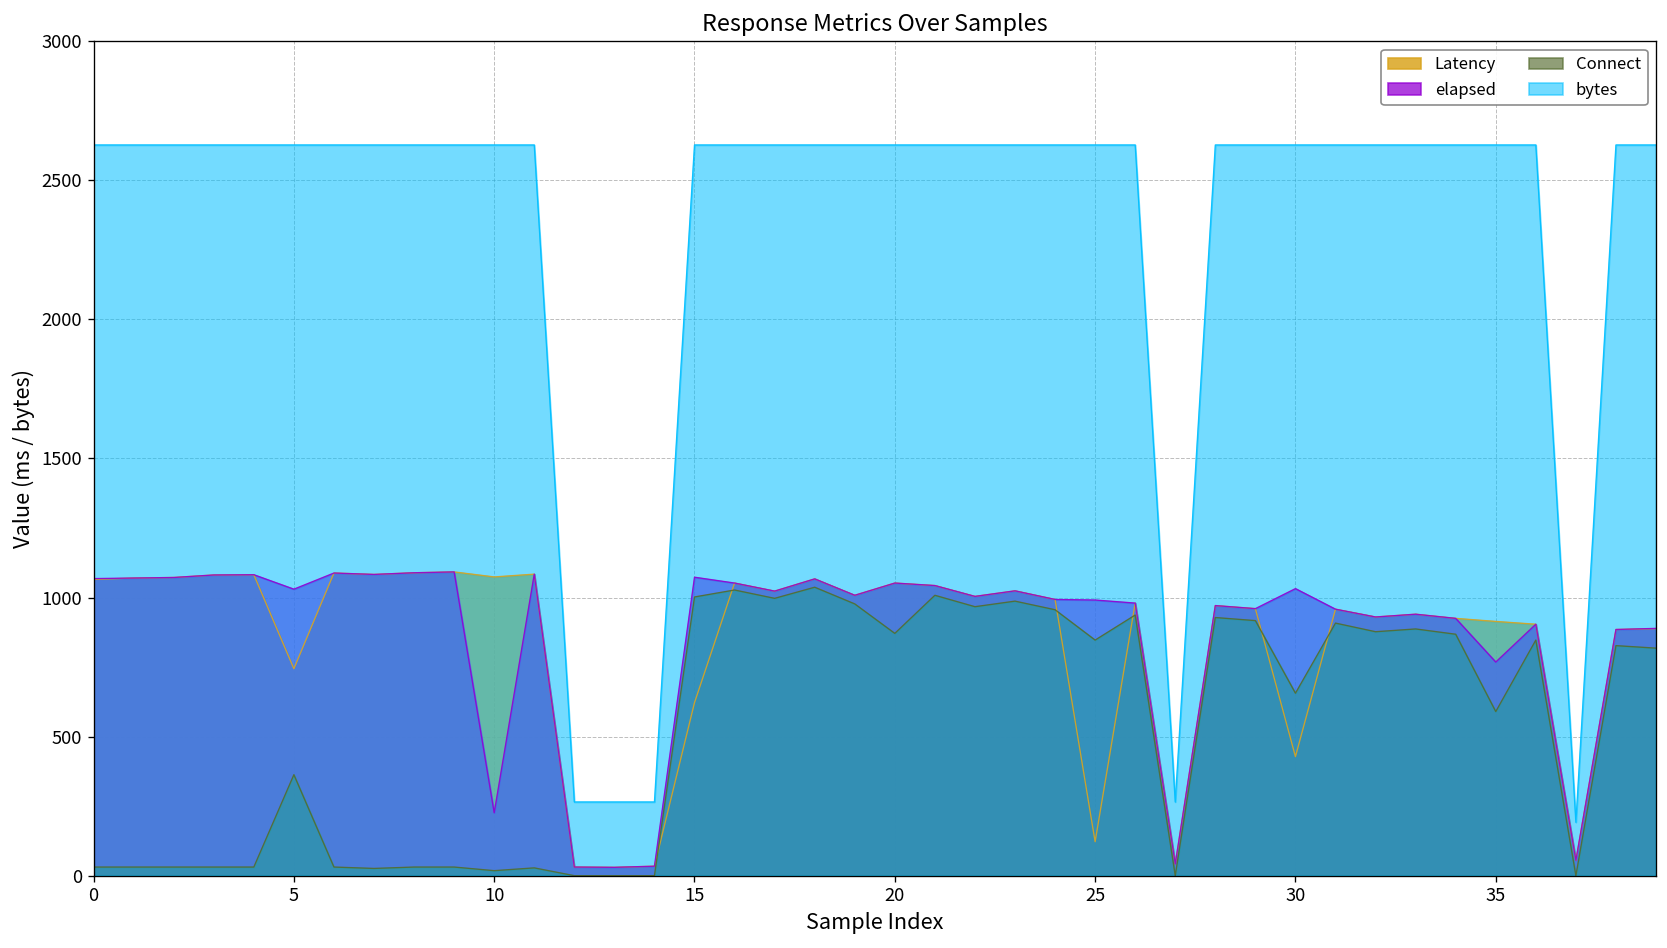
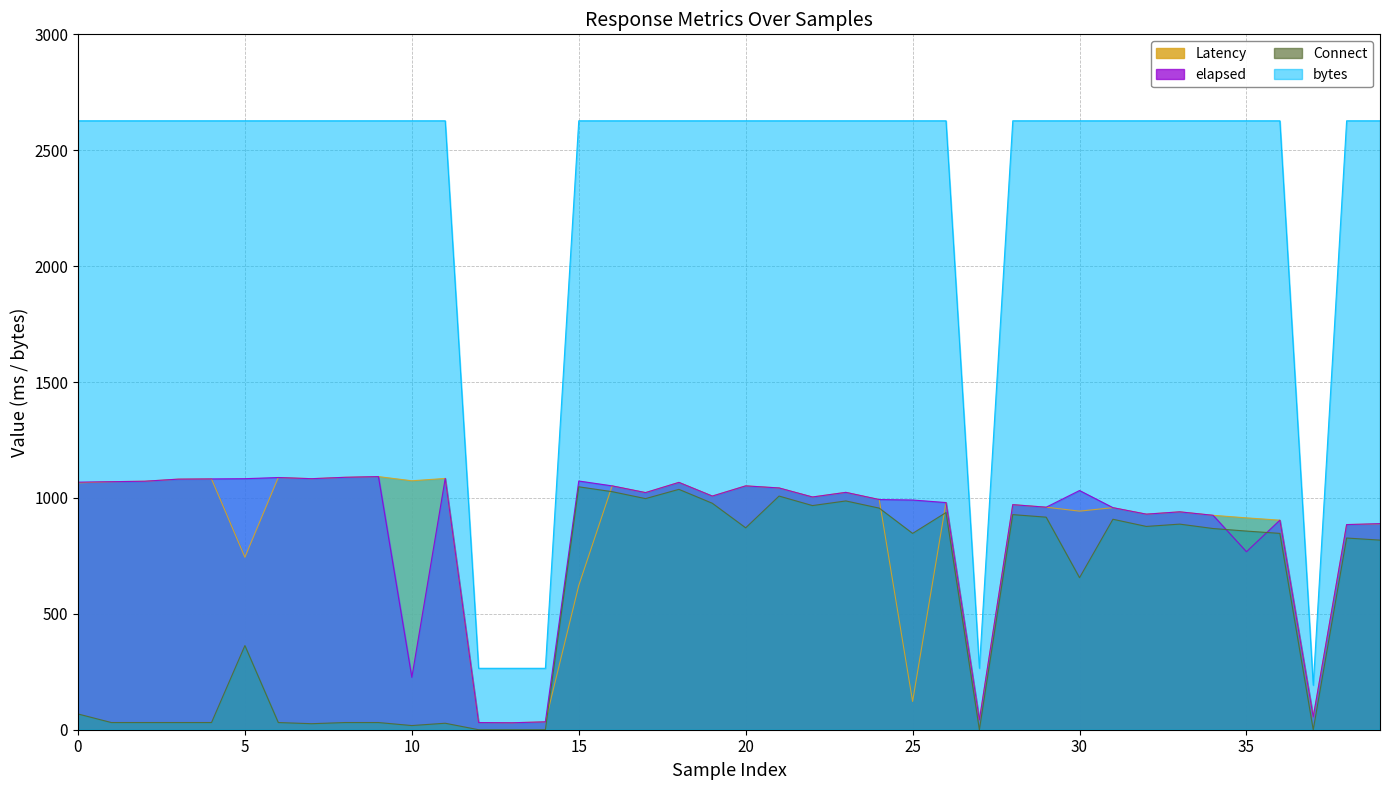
  {
    "Latency": {
      "5": 740,
      "10": 1070,
      "15": 620,
      "25": 120,
-     "30": 430,
+     "30": 940,
      "35": 910
    },
    "elapsed": {
-     "5": 1030,
+     "5": 1080,
      "10": 230,
      "15": 1070,
      "25": 990,
      "30": 1030,
      "35": 770
    },
    "Connect": {
-     "0": 30,
+     "0": 70,
      "5": 360,
      "10": 20,
-     "15": 1000,
+     "15": 1050,
      "20": 870,
      "25": 850,
      "30": 660,
-     "35": 590
+     "35": 860
    },
    "bytes": {
      "0": 2630,
      "5": 2630,
      "10": 2630,
      "15": 2630,
      "20": 2630,
      "25": 2630,
      "30": 2630,
      "35": 2630
    }
  }
